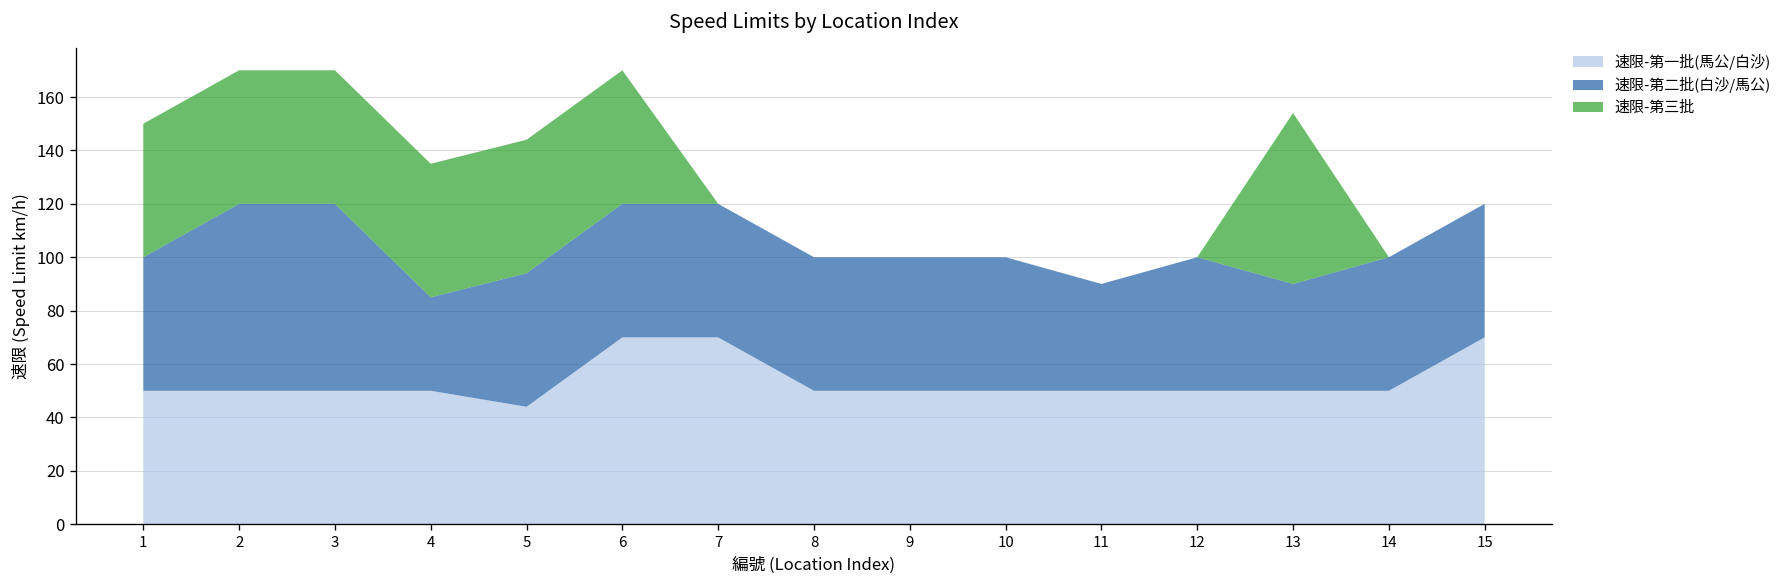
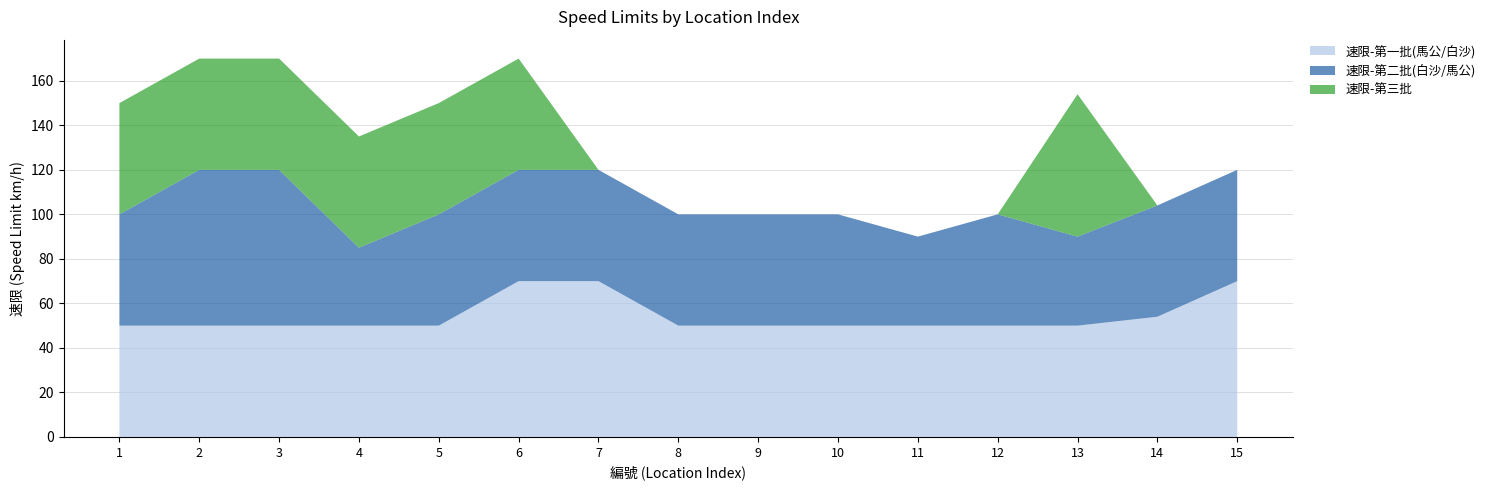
  {
    "速限-第一批(馬公/白沙)": {
      "1": 50,
      "2": 50,
      "3": 50,
      "4": 50,
-     "5": 44,
+     "5": 50,
      "6": 70,
      "7": 70,
      "8": 50,
      "9": 50,
      "10": 50,
      "11": 50,
      "12": 50,
      "13": 50,
-     "14": 50,
+     "14": 54,
      "15": 70
    },
    "速限-第二批(白沙/馬公)": {
      "1": 50,
      "2": 70,
      "3": 70,
      "4": 35,
      "5": 50,
      "6": 50,
      "13": 40
    },
    "速限-第三批": {
      "1": 50,
      "2": 50,
      "3": 50,
      "4": 50,
      "5": 50,
      "6": 50,
      "13": 64
    }
  }
